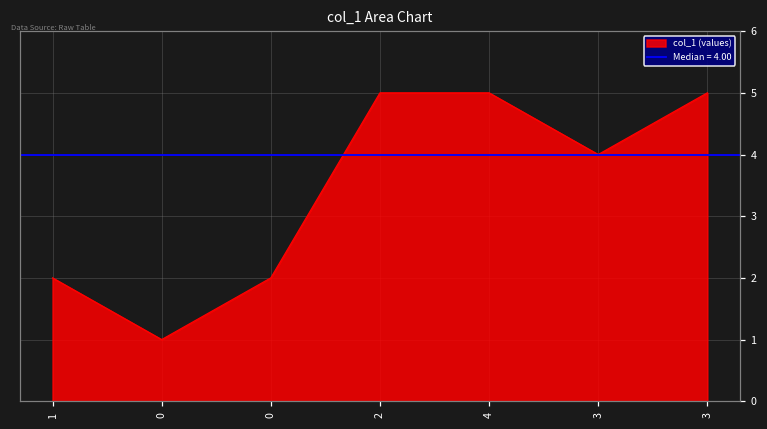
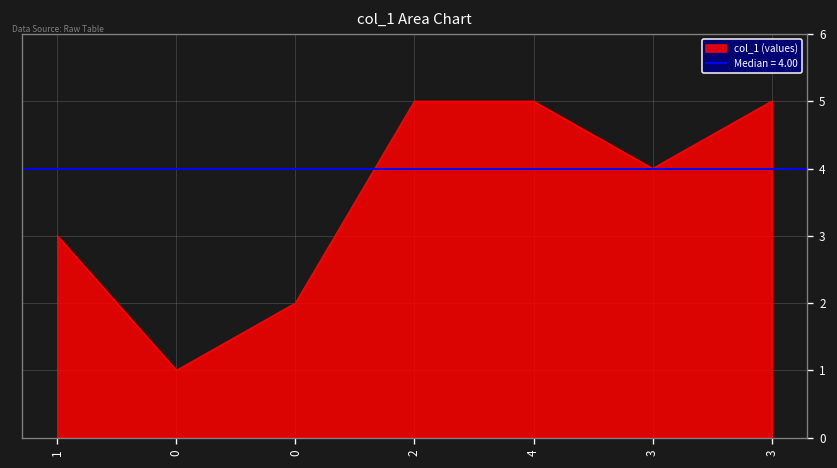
  {
-   "1": 2,
+   "1": 3,
    "2": 5,
    "4": 5
  }
